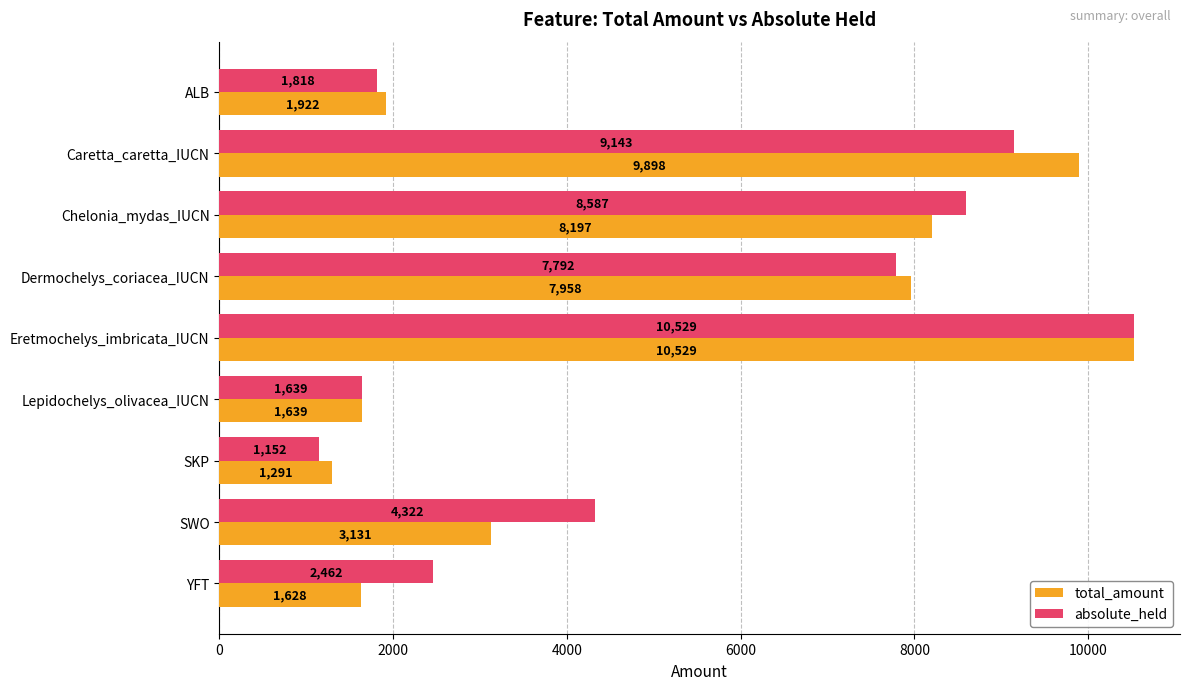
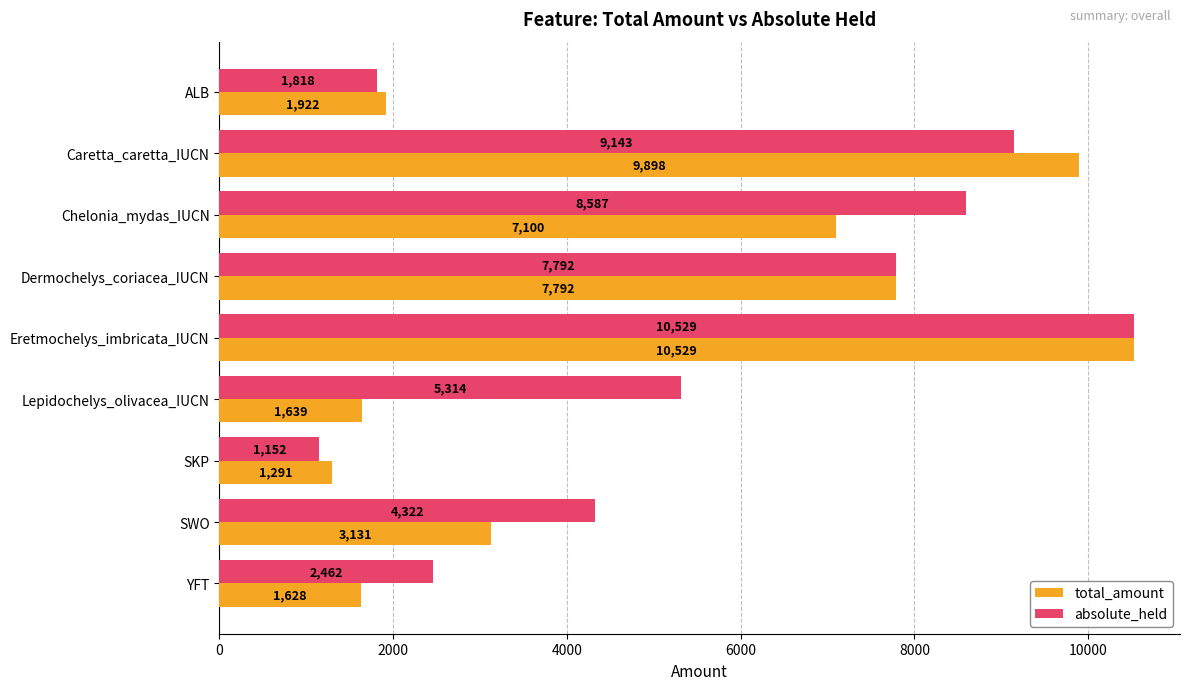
  {
    "total_amount": {
      "ALB": "1,922",
      "Caretta_caretta_IUCN": "9,898",
-     "Chelonia_mydas_IUCN": "8,197",
-     "Dermochelys_coriacea_IUCN": "7,958",
+     "Chelonia_mydas_IUCN": "7,100",
+     "Dermochelys_coriacea_IUCN": "7,792",
      "Eretmochelys_imbricata_IUCN": "10,529",
      "Lepidochelys_olivacea_IUCN": "1,639",
      "SKP": "1,291",
      "SWO": "3,131",
      "YFT": "1,628"
    },
    "absolute_held": {
      "ALB": "1,818",
      "Caretta_caretta_IUCN": "9,143",
      "Chelonia_mydas_IUCN": "8,587",
      "Dermochelys_coriacea_IUCN": "7,792",
      "Eretmochelys_imbricata_IUCN": "10,529",
-     "Lepidochelys_olivacea_IUCN": "1,639",
+     "Lepidochelys_olivacea_IUCN": "5,314",
      "SKP": "1,152",
      "SWO": "4,322",
      "YFT": "2,462"
    }
  }
